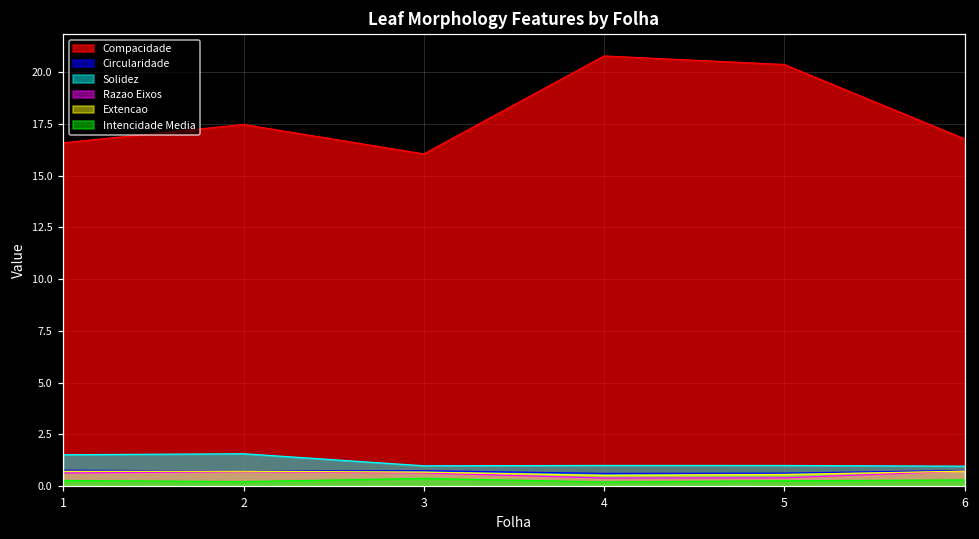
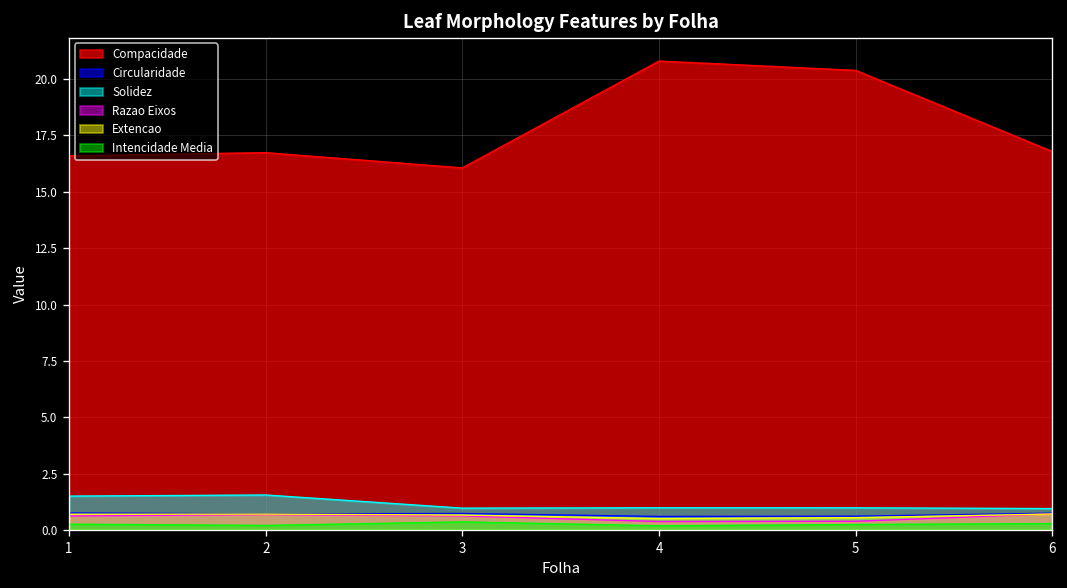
  {
    "Compacidade": {
      "1": 16.6,
-     "2": 17.5,
+     "2": 16.7,
      "3": 16.1,
      "4": 20.8,
      "5": 20.4,
      "6": 16.8
    },
    "Solidez": {
      "1": 1.5,
      "2": 1.6,
      "3": 1.0,
      "4": 1.0,
      "5": 1.0,
      "6": 1.0
    },
    "Razao Eixos": {
      "5": 0.4
    },
    "Intencidade Media": {
      "1": 0.3,
      "2": 0.2,
      "3": 0.4,
      "4": 0.2,
      "5": 0.2,
      "6": 0.3
    }
  }
